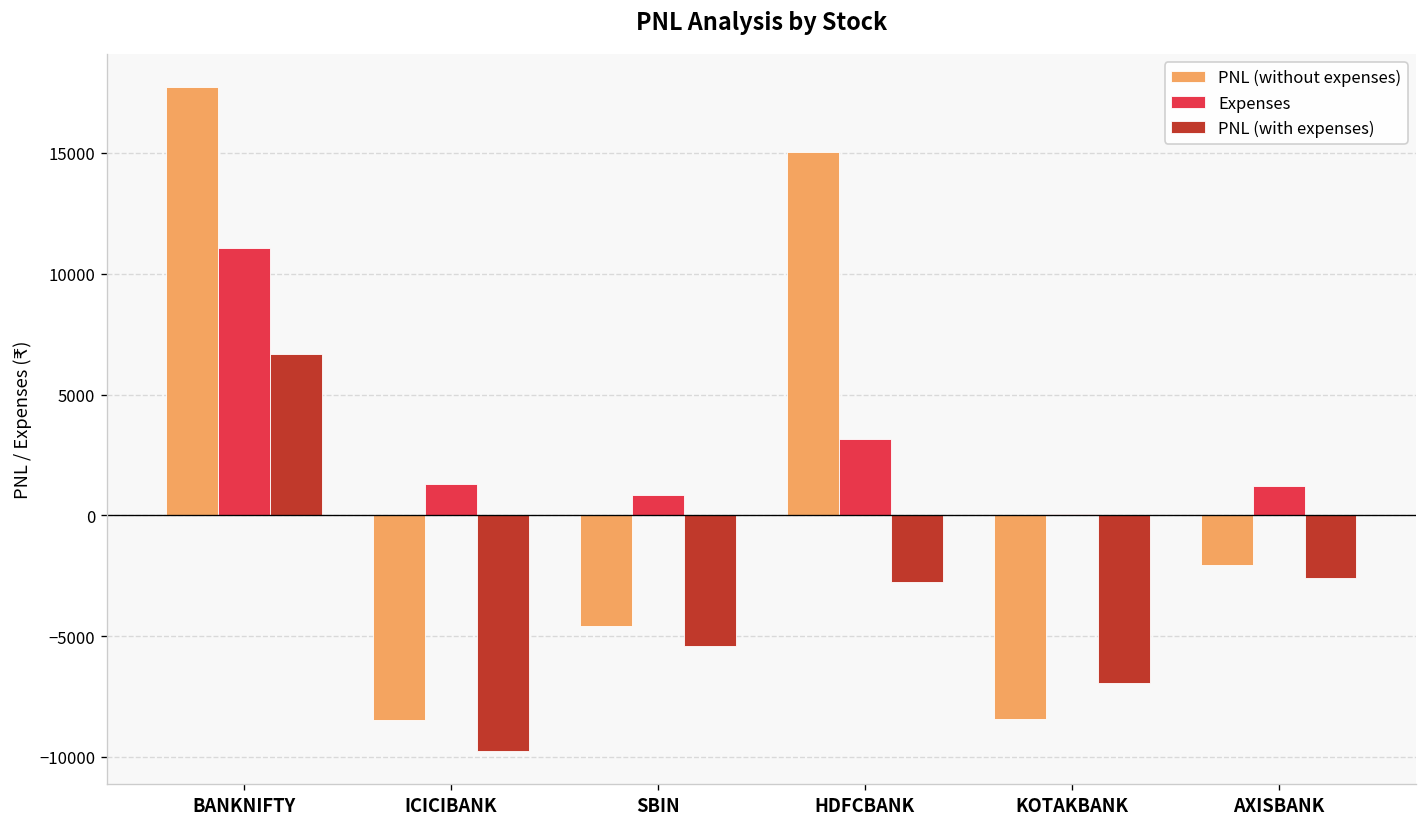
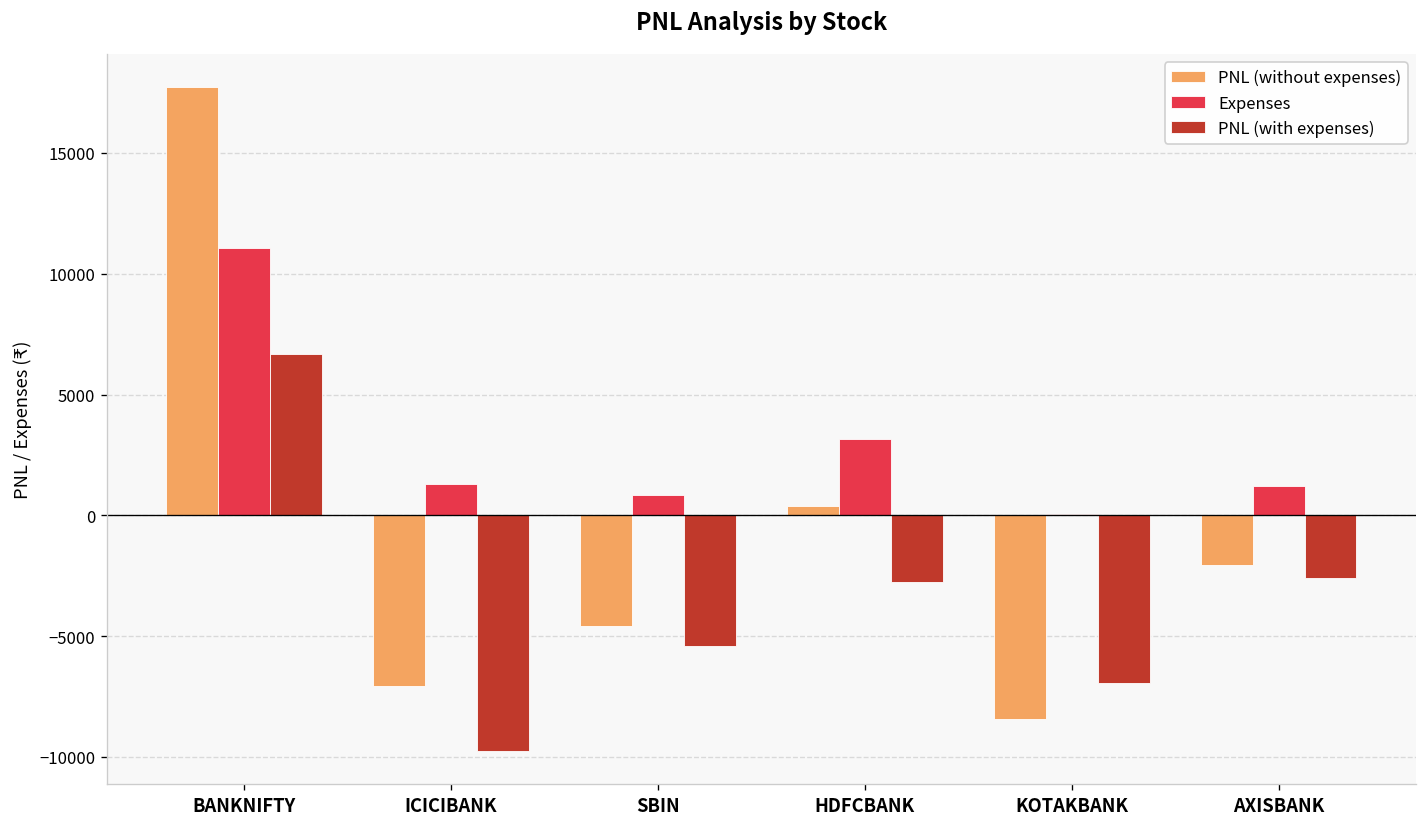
  {
    "PNL (without expenses)": {
      "BANKNIFTY": 17700,
-     "ICICIBANK": -8500,
+     "ICICIBANK": -7100,
      "SBIN": -4600,
-     "HDFCBANK": 15100,
+     "HDFCBANK": 400,
      "KOTAKBANK": -8400,
      "AXISBANK": -2000
    }
  }
